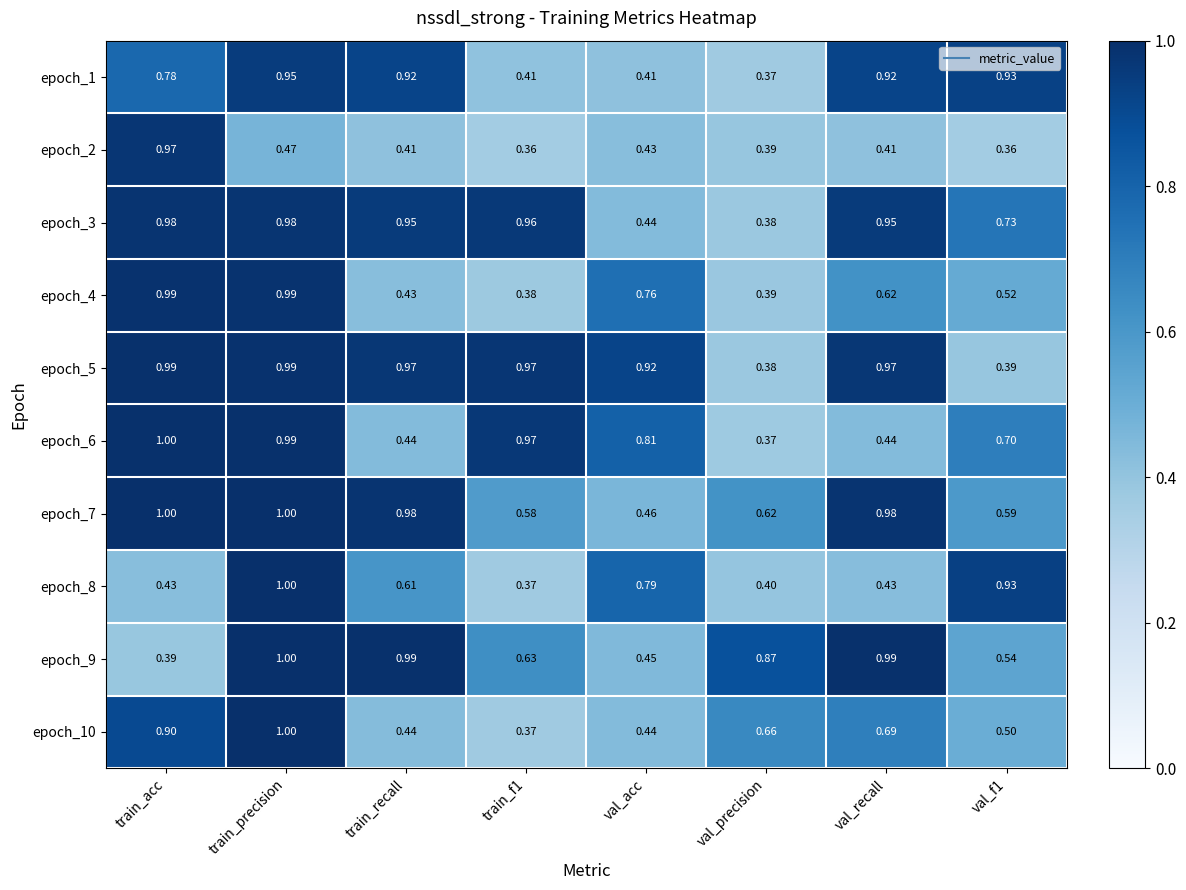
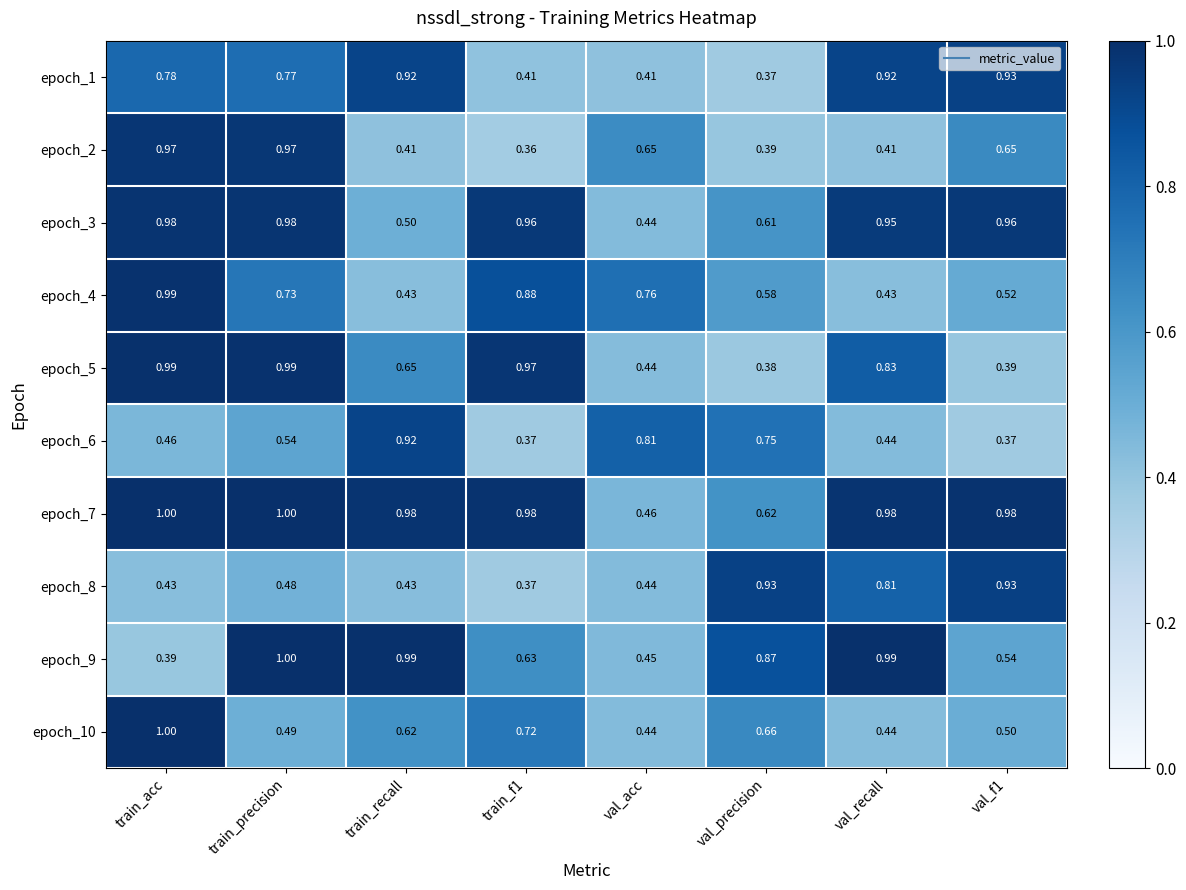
  {
    "epoch_1": {
      "train_acc": 0.78,
-     "train_precision": 0.95,
+     "train_precision": 0.77,
      "train_recall": 0.92,
      "train_f1": 0.41,
      "val_acc": 0.41,
      "val_precision": 0.37,
      "val_recall": 0.92,
      "val_f1": 0.93
    },
    "epoch_2": {
      "train_acc": 0.97,
-     "train_precision": 0.47,
+     "train_precision": 0.97,
      "train_recall": 0.41,
      "train_f1": 0.36,
-     "val_acc": 0.43,
+     "val_acc": 0.65,
      "val_precision": 0.39,
      "val_recall": 0.41,
-     "val_f1": 0.36
+     "val_f1": 0.65
    },
    "epoch_3": {
      "train_acc": 0.98,
      "train_precision": 0.98,
-     "train_recall": 0.95,
+     "train_recall": 0.50,
      "train_f1": 0.96,
      "val_acc": 0.44,
-     "val_precision": 0.38,
+     "val_precision": 0.61,
      "val_recall": 0.95,
-     "val_f1": 0.73
+     "val_f1": 0.96
    },
    "epoch_4": {
      "train_acc": 0.99,
-     "train_precision": 0.99,
+     "train_precision": 0.73,
      "train_recall": 0.43,
-     "train_f1": 0.38,
+     "train_f1": 0.88,
      "val_acc": 0.76,
-     "val_precision": 0.39,
-     "val_recall": 0.62,
+     "val_precision": 0.58,
+     "val_recall": 0.43,
      "val_f1": 0.52
    },
    "epoch_5": {
      "train_acc": 0.99,
      "train_precision": 0.99,
-     "train_recall": 0.97,
+     "train_recall": 0.65,
      "train_f1": 0.97,
-     "val_acc": 0.92,
+     "val_acc": 0.44,
      "val_precision": 0.38,
-     "val_recall": 0.97,
+     "val_recall": 0.83,
      "val_f1": 0.39
    },
    "epoch_6": {
-     "train_acc": 1.00,
-     "train_precision": 0.99,
-     "train_recall": 0.44,
-     "train_f1": 0.97,
+     "train_acc": 0.46,
+     "train_precision": 0.54,
+     "train_recall": 0.92,
+     "train_f1": 0.37,
      "val_acc": 0.81,
-     "val_precision": 0.37,
+     "val_precision": 0.75,
      "val_recall": 0.44,
-     "val_f1": 0.70
+     "val_f1": 0.37
    },
    "epoch_7": {
      "train_acc": 1.00,
      "train_precision": 1.00,
      "train_recall": 0.98,
-     "train_f1": 0.58,
+     "train_f1": 0.98,
      "val_acc": 0.46,
      "val_precision": 0.62,
      "val_recall": 0.98,
-     "val_f1": 0.59
+     "val_f1": 0.98
    },
    "epoch_8": {
      "train_acc": 0.43,
-     "train_precision": 1.00,
-     "train_recall": 0.61,
+     "train_precision": 0.48,
+     "train_recall": 0.43,
      "train_f1": 0.37,
-     "val_acc": 0.79,
-     "val_precision": 0.40,
-     "val_recall": 0.43,
+     "val_acc": 0.44,
+     "val_precision": 0.93,
+     "val_recall": 0.81,
      "val_f1": 0.93
    },
    "epoch_9": {
      "train_acc": 0.39,
      "train_precision": 1.00,
      "train_recall": 0.99,
      "train_f1": 0.63,
      "val_acc": 0.45,
      "val_precision": 0.87,
      "val_recall": 0.99,
      "val_f1": 0.54
    },
    "epoch_10": {
-     "train_acc": 0.90,
-     "train_precision": 1.00,
-     "train_recall": 0.44,
-     "train_f1": 0.37,
+     "train_acc": 1.00,
+     "train_precision": 0.49,
+     "train_recall": 0.62,
+     "train_f1": 0.72,
      "val_acc": 0.44,
      "val_precision": 0.66,
-     "val_recall": 0.69,
+     "val_recall": 0.44,
      "val_f1": 0.50
    }
  }
